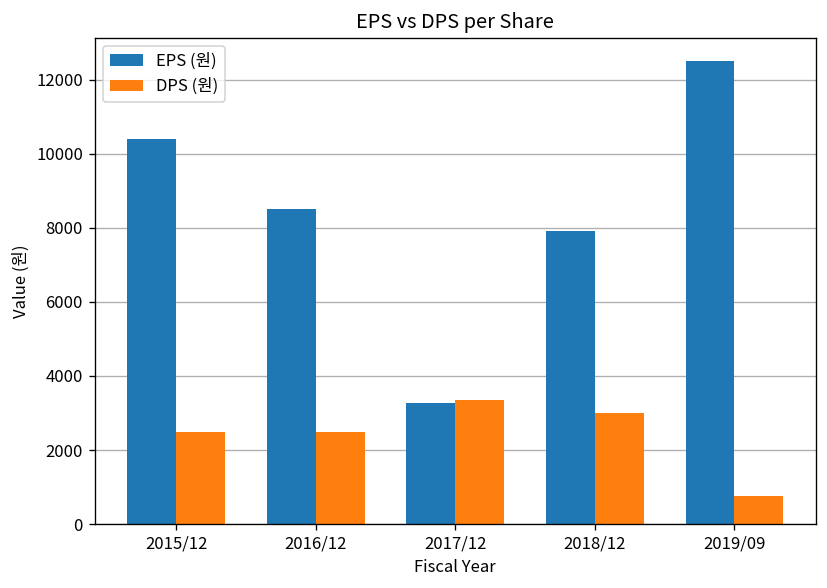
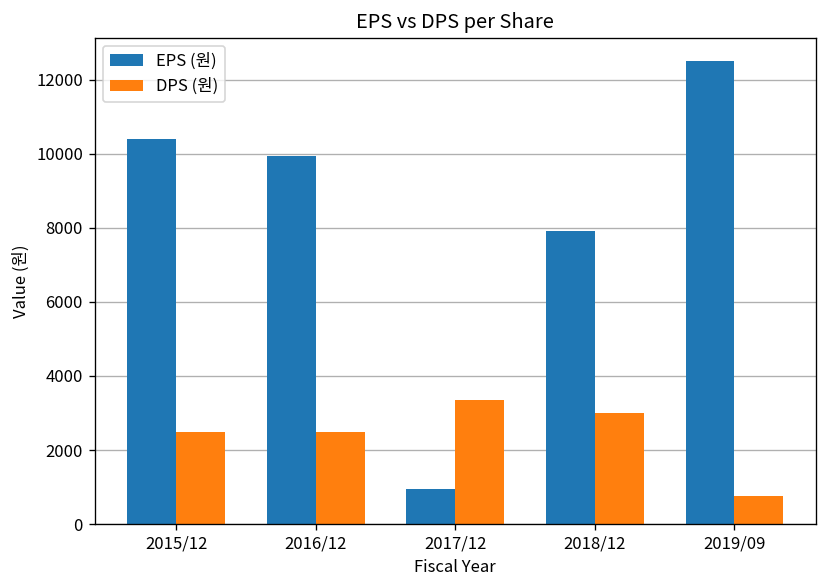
  {
    "EPS (원)": {
      "2015/12": 10400,
-     "2016/12": 8500,
-     "2017/12": 3300,
+     "2016/12": 9900,
+     "2017/12": 900,
      "2018/12": 7900,
      "2019/09": 12500
    },
    "DPS (원)": {
      "2015/12": 2500,
      "2016/12": 2500,
      "2017/12": 3400,
      "2018/12": 3000,
      "2019/09": 800
    }
  }
